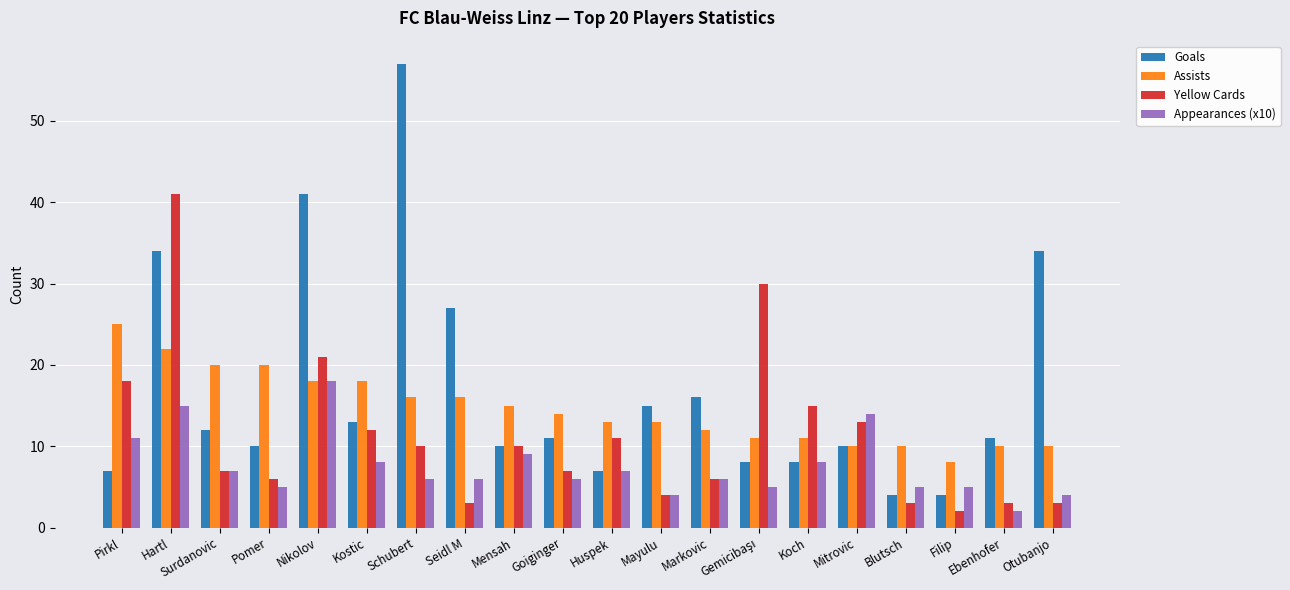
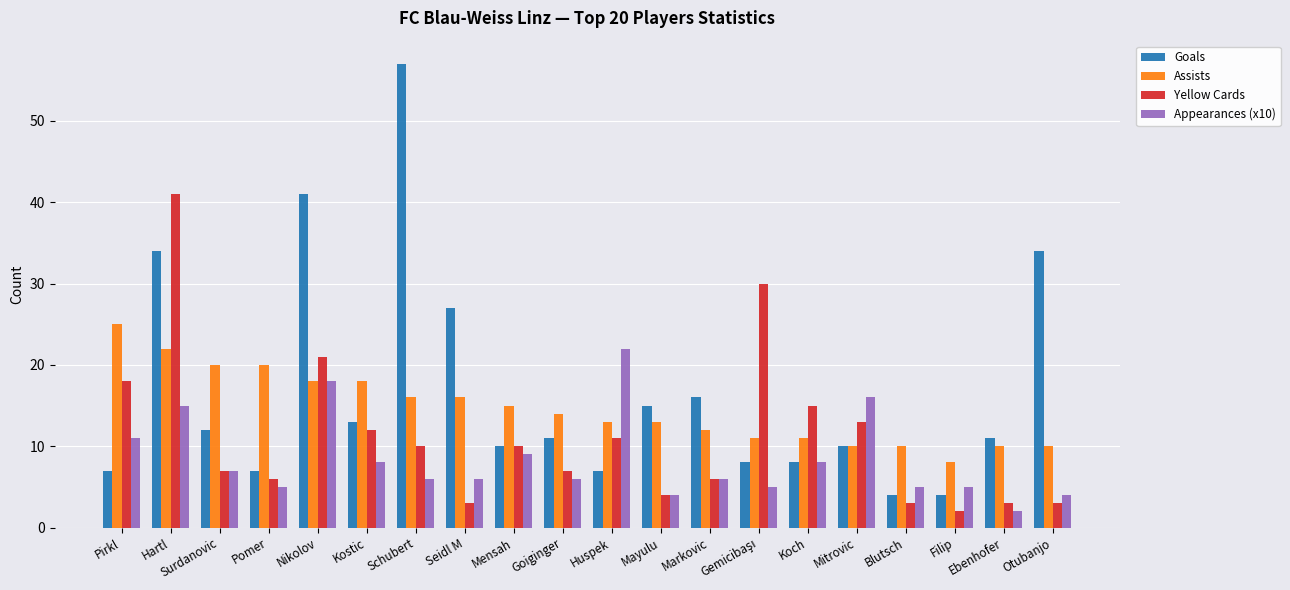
  {
    "Goals": {
      "Pirkl": 7,
      "Hartl": 34,
      "Surdanovic": 12,
-     "Pomer": 10,
+     "Pomer": 7,
      "Nikolov": 41,
      "Kostic": 13,
      "Schubert": 57,
      "Seidl M": 27,
      "Mensah": 10,
      "Goiginger": 11,
      "Huspek": 7,
      "Mayulu": 15,
      "Markovic": 16,
      "Gemicibaşı": 8,
      "Koch": 8,
      "Mitrovic": 10,
      "Blutsch": 4,
      "Filip": 4,
      "Ebenhofer": 11,
      "Otubanjo": 34
    },
    "Assists": {
      "Pirkl": 25,
      "Hartl": 22,
      "Surdanovic": 20,
      "Pomer": 20,
      "Nikolov": 18,
      "Kostic": 18,
      "Schubert": 16,
      "Seidl M": 16,
      "Mensah": 15,
      "Goiginger": 14,
      "Huspek": 13,
      "Mayulu": 13,
      "Markovic": 12,
      "Gemicibaşı": 11,
      "Koch": 11,
      "Mitrovic": 10,
      "Blutsch": 10,
      "Filip": 8,
      "Ebenhofer": 10,
      "Otubanjo": 10
    },
    "Yellow Cards": {
      "Pirkl": 18,
      "Hartl": 41,
      "Surdanovic": 7,
      "Pomer": 6,
      "Nikolov": 21,
      "Kostic": 12,
      "Schubert": 10,
      "Seidl M": 3,
      "Mensah": 10,
      "Goiginger": 7,
      "Huspek": 11,
      "Mayulu": 4,
      "Markovic": 6,
      "Gemicibaşı": 30,
      "Koch": 15,
      "Mitrovic": 13,
      "Blutsch": 3,
      "Filip": 2,
      "Ebenhofer": 3,
      "Otubanjo": 3
    },
    "Appearances (x10)": {
      "Pirkl": 11,
      "Hartl": 15,
      "Surdanovic": 7,
      "Pomer": 5,
      "Nikolov": 18,
      "Kostic": 8,
      "Schubert": 6,
      "Seidl M": 6,
      "Mensah": 9,
      "Goiginger": 6,
-     "Huspek": 7,
+     "Huspek": 22,
      "Mayulu": 4,
      "Markovic": 6,
      "Gemicibaşı": 5,
      "Koch": 8,
-     "Mitrovic": 14,
+     "Mitrovic": 16,
      "Blutsch": 5,
      "Filip": 5,
      "Ebenhofer": 2,
      "Otubanjo": 4
    }
  }
